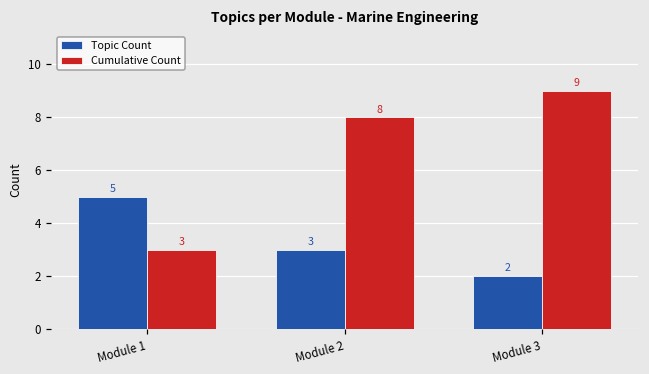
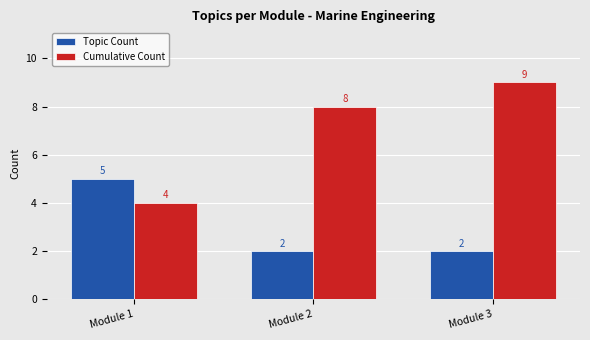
  {
    "Topic Count": {
      "Module 1": 5,
-     "Module 2": 3,
+     "Module 2": 2,
      "Module 3": 2
    },
    "Cumulative Count": {
-     "Module 1": 3,
+     "Module 1": 4,
      "Module 2": 8,
      "Module 3": 9
    }
  }
